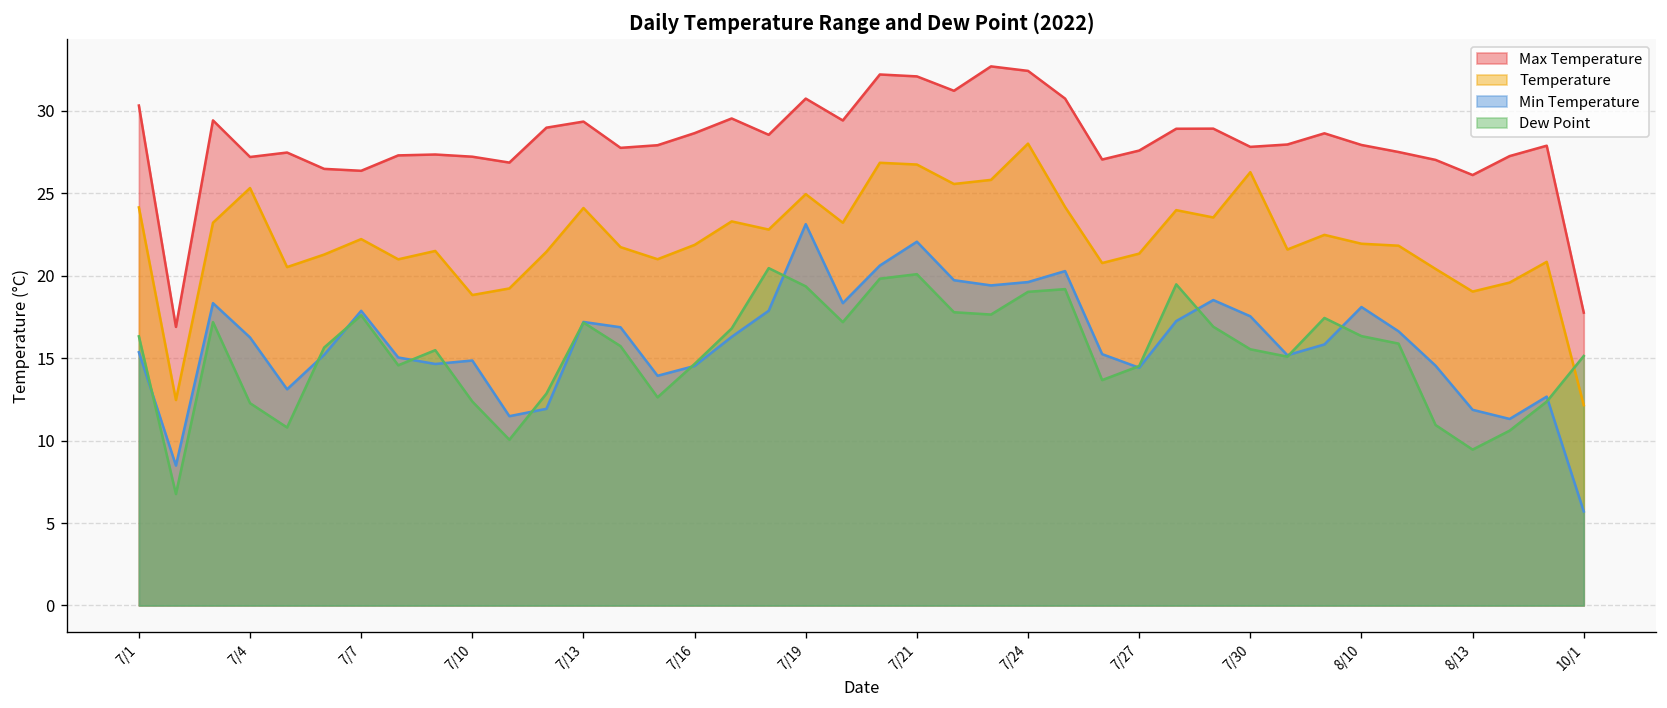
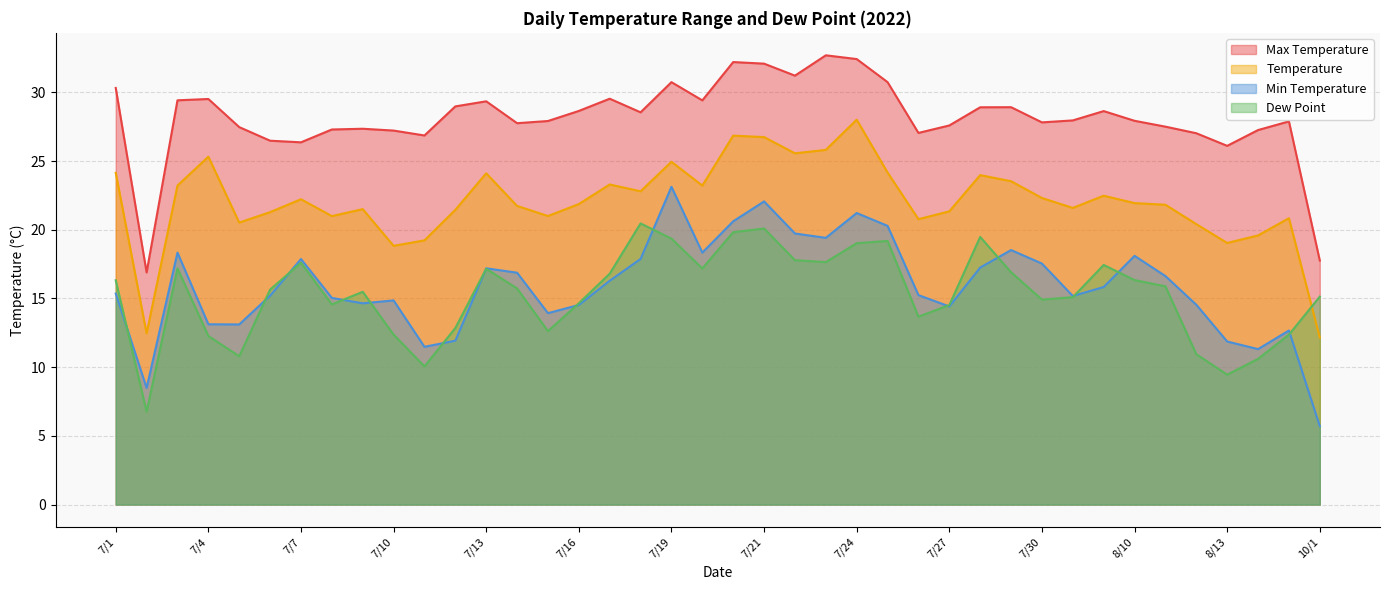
  {
    "Max Temperature": {
      "7/1": 30.3,
-     "7/4": 27.2,
+     "7/4": 29.5,
      "7/7": 26.4,
      "7/10": 27.2,
      "7/13": 29.4,
      "7/16": 28.7,
      "7/19": 30.7,
      "7/21": 32.1,
      "7/24": 32.4,
      "7/27": 27.6,
      "7/30": 27.8,
      "8/10": 27.9,
      "8/13": 26.1,
      "10/1": 17.8
    },
    "Temperature": {
      "7/1": 24.1,
      "7/4": 25.3,
      "7/7": 22.2,
      "7/10": 18.8,
      "7/13": 24.1,
      "7/16": 21.9,
      "7/19": 25.0,
      "7/21": 26.7,
      "7/24": 28.0,
      "7/27": 21.3,
-     "7/30": 26.3,
+     "7/30": 22.3,
      "8/10": 21.9,
      "8/13": 19.0,
      "10/1": 12.2
    },
    "Min Temperature": {
      "7/1": 15.4,
-     "7/4": 16.3,
+     "7/4": 13.1,
      "7/7": 17.9,
      "7/10": 14.9,
      "7/19": 23.1,
      "7/21": 22.1,
-     "7/24": 19.6,
+     "7/24": 21.2,
      "7/30": 17.5,
      "8/10": 18.1,
      "8/13": 11.9,
      "10/1": 5.7
    },
    "Dew Point": {
      "7/1": 16.3,
      "7/4": 12.3,
      "7/7": 17.6,
      "7/10": 12.4,
      "7/19": 19.4,
      "7/21": 20.1,
      "7/24": 19.0,
-     "7/30": 15.5,
+     "7/30": 14.9,
      "8/10": 16.3,
      "8/13": 9.5,
      "10/1": 15.1
    }
  }
